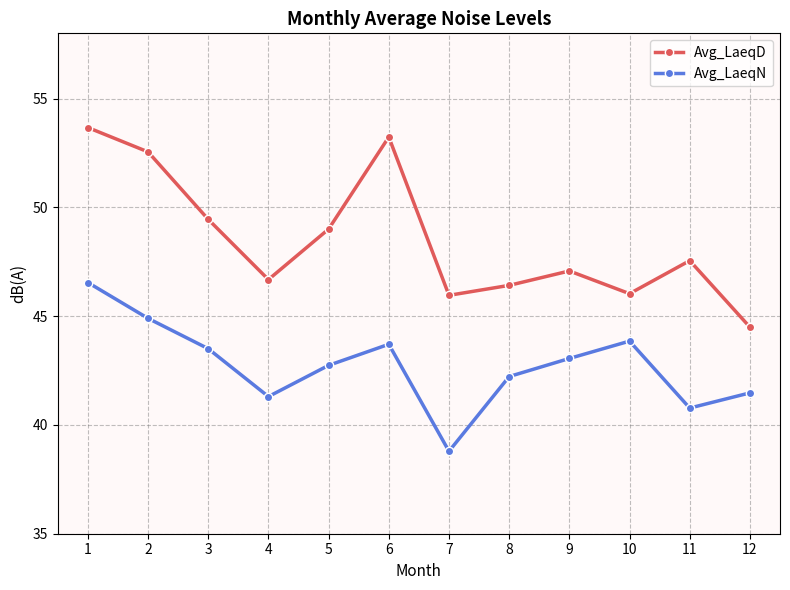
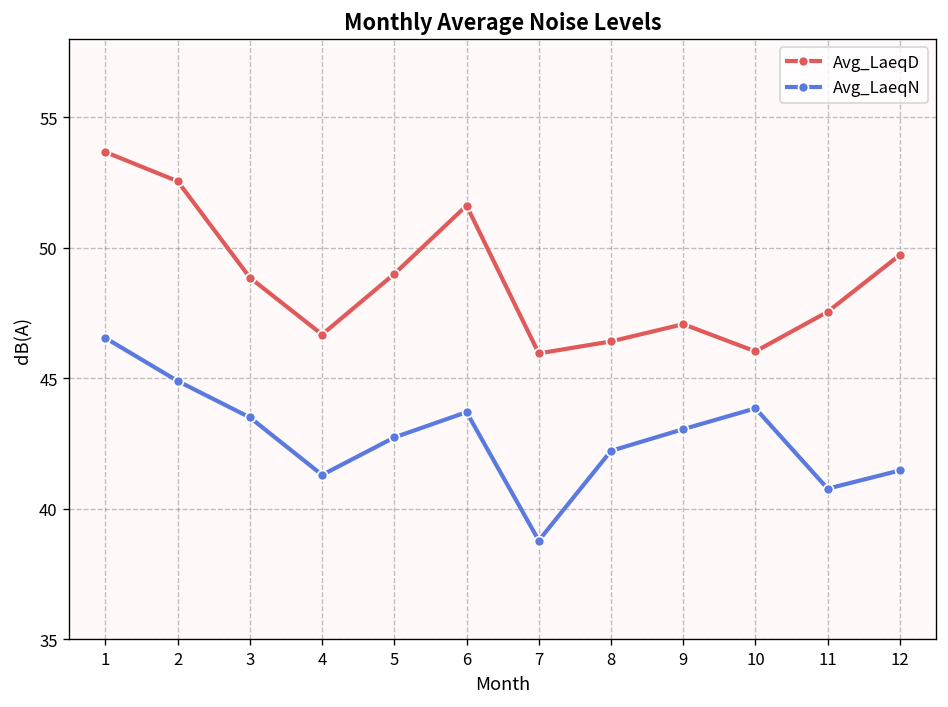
  {
    "Avg_LaeqD": {
      "1": 53.7,
      "2": 52.6,
-     "3": 49.4,
+     "3": 48.9,
      "4": 46.7,
      "5": 49.0,
-     "6": 53.2,
+     "6": 51.6,
      "7": 46.0,
      "8": 46.4,
      "9": 47.1,
      "10": 46.0,
      "11": 47.6,
-     "12": 44.5
+     "12": 49.7
    },
    "Avg_LaeqN": {
      "1": 46.5,
      "2": 44.9,
      "3": 43.5,
      "4": 41.3,
      "5": 42.7,
      "6": 43.7,
      "7": 38.8,
      "8": 42.2,
      "9": 43.1,
      "10": 43.9,
      "11": 40.8,
      "12": 41.5
    }
  }
